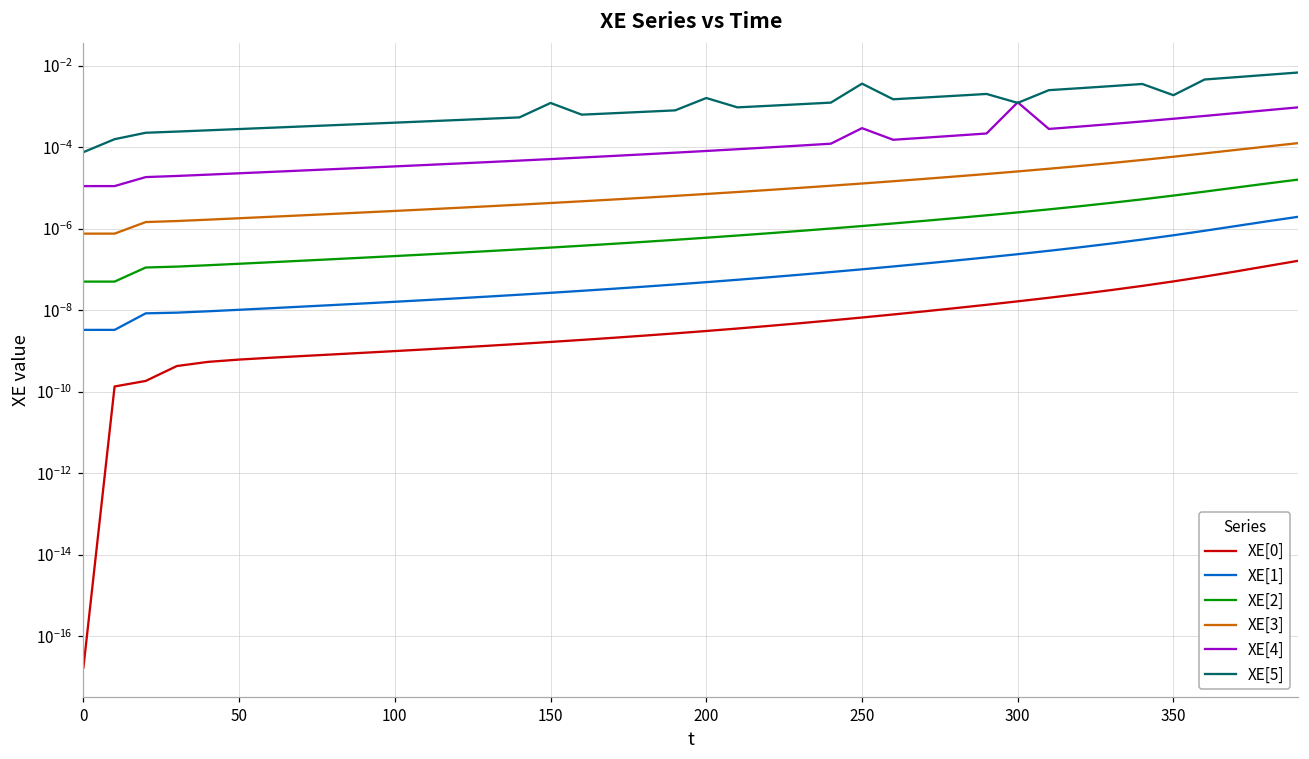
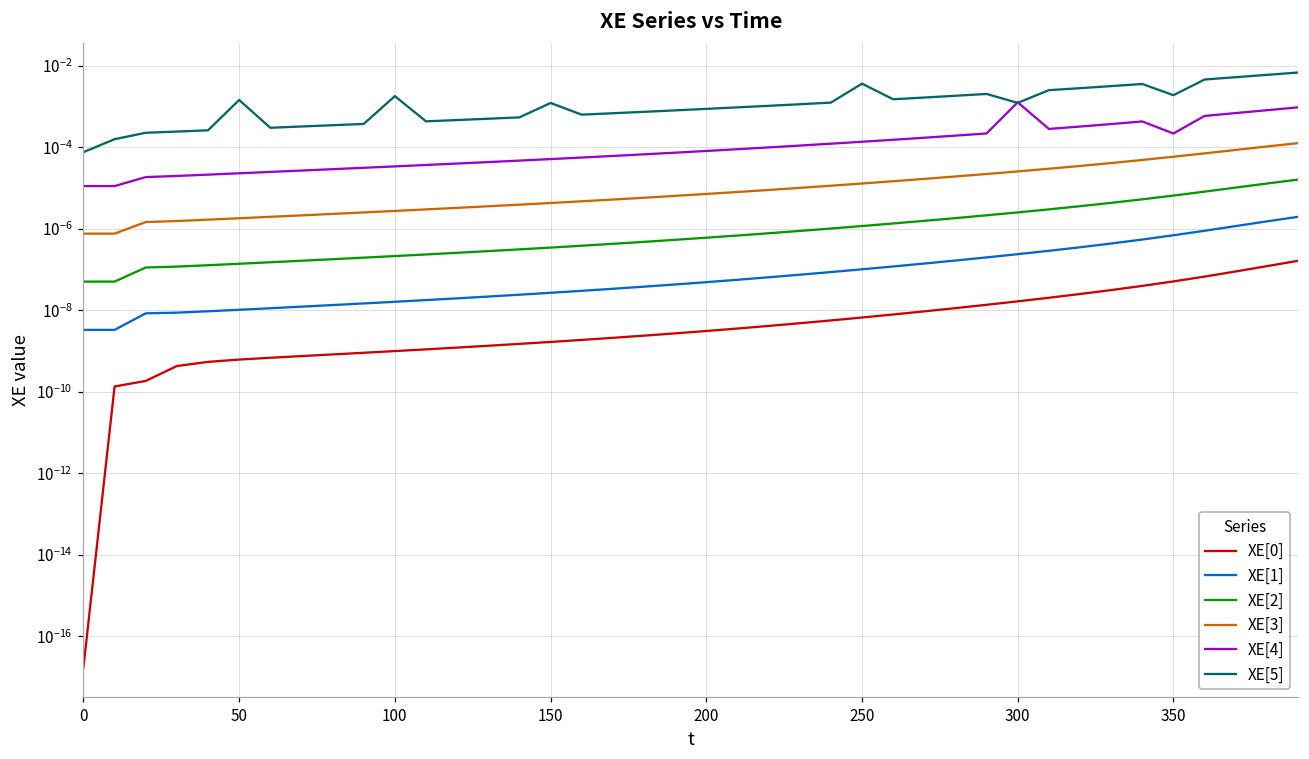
  {
    "XE[0]": {
      "0": 0.000000000000,
      "50": 0.0000000006,
      "100": 0.0000000010,
      "150": 0.000000002,
      "200": 0.000000003,
      "250": 0.000000007,
      "300": 0.00000002,
      "350": 0.00000005
    },
    "XE[1]": {
      "0": 0.000000003,
      "50": 0.000000010,
      "100": 0.00000002,
      "150": 0.00000003,
      "200": 0.00000005,
      "250": 0.00000010,
      "300": 0.0000002,
      "350": 0.0000007
    },
    "XE[2]": {
      "0": 0.00000005,
      "50": 0.00000014,
      "100": 0.0000002,
      "150": 0.0000003,
      "200": 0.0000006,
      "250": 0.0000012,
      "300": 0.000003,
      "350": 0.000006
    },
    "XE[3]": {
      "0": 0.0000008,
      "50": 0.000002,
      "100": 0.000003,
      "150": 0.000004,
      "200": 0.000007,
      "250": 0.000013,
      "300": 0.00003,
      "350": 0.00006
    },
    "XE[4]": {
      "0": 0.00001,
      "50": 0.00002,
      "100": 0.00003,
      "150": 0.00005,
      "200": 0.00008,
-     "250": 0.0003,
-     "350": 0.0005
+     "250": 0.00014,
+     "350": 0.0002
    },
    "XE[5]": {
      "0": 0.00008,
-     "50": 0.0003,
-     "100": 0.0004,
+     "50": 0.0014,
+     "100": 0.002,
      "150": 0.0012,
-     "200": 0.0016,
+     "200": 0.0009,
      "250": 0.004,
      "350": 0.002
    }
  }
